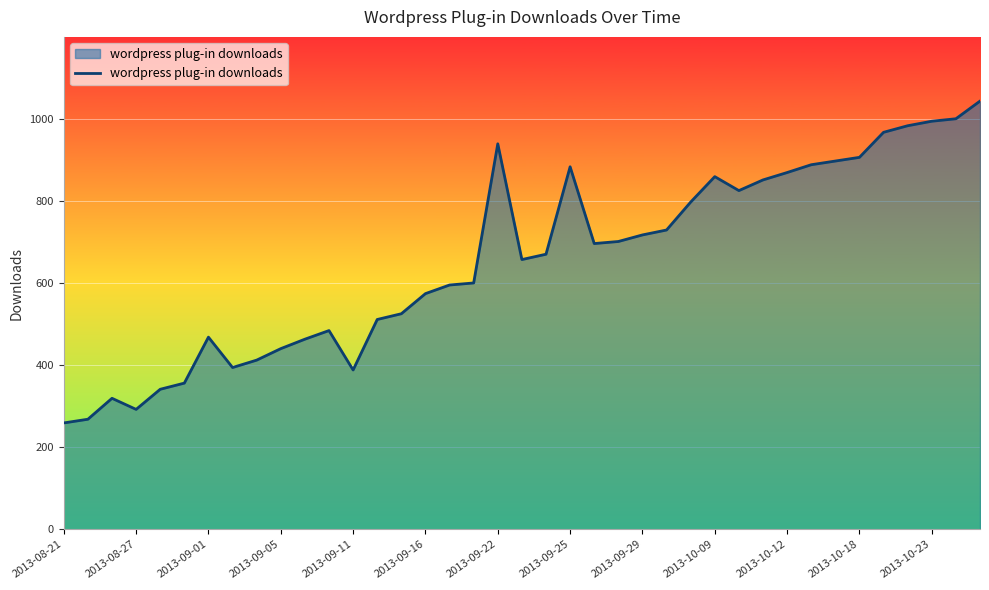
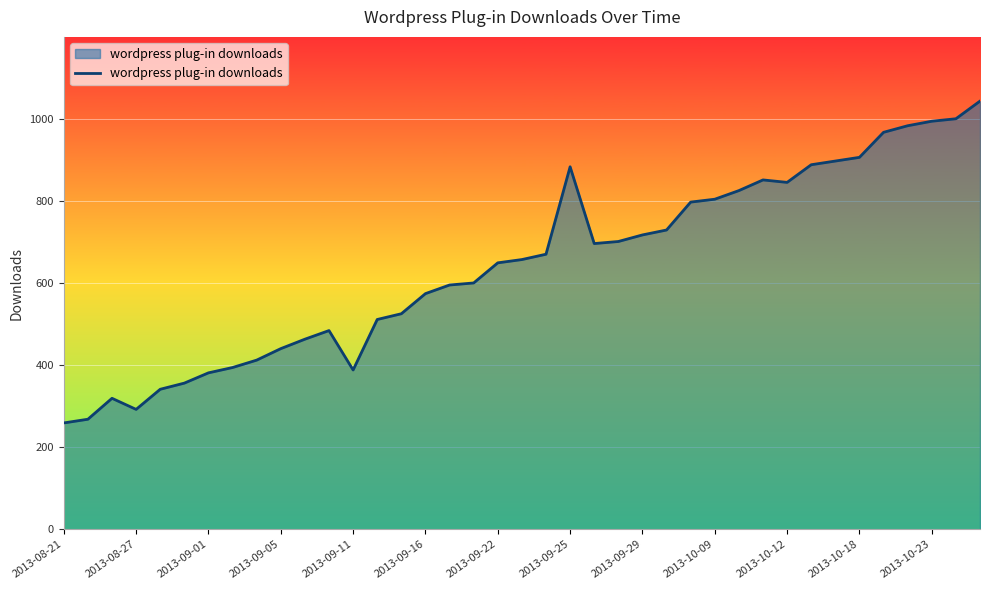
  {
    "2013-08-21": 260,
    "2013-08-27": 290,
-   "2013-09-01": 470,
+   "2013-09-01": 380,
    "2013-09-05": 440,
    "2013-09-11": 390,
    "2013-09-16": 570,
-   "2013-09-22": 940,
+   "2013-09-22": 650,
    "2013-09-25": 880,
    "2013-09-29": 720,
-   "2013-10-09": 860,
-   "2013-10-12": 870,
+   "2013-10-09": 800,
+   "2013-10-12": 850,
    "2013-10-18": 910,
    "2013-10-23": 990
  }
